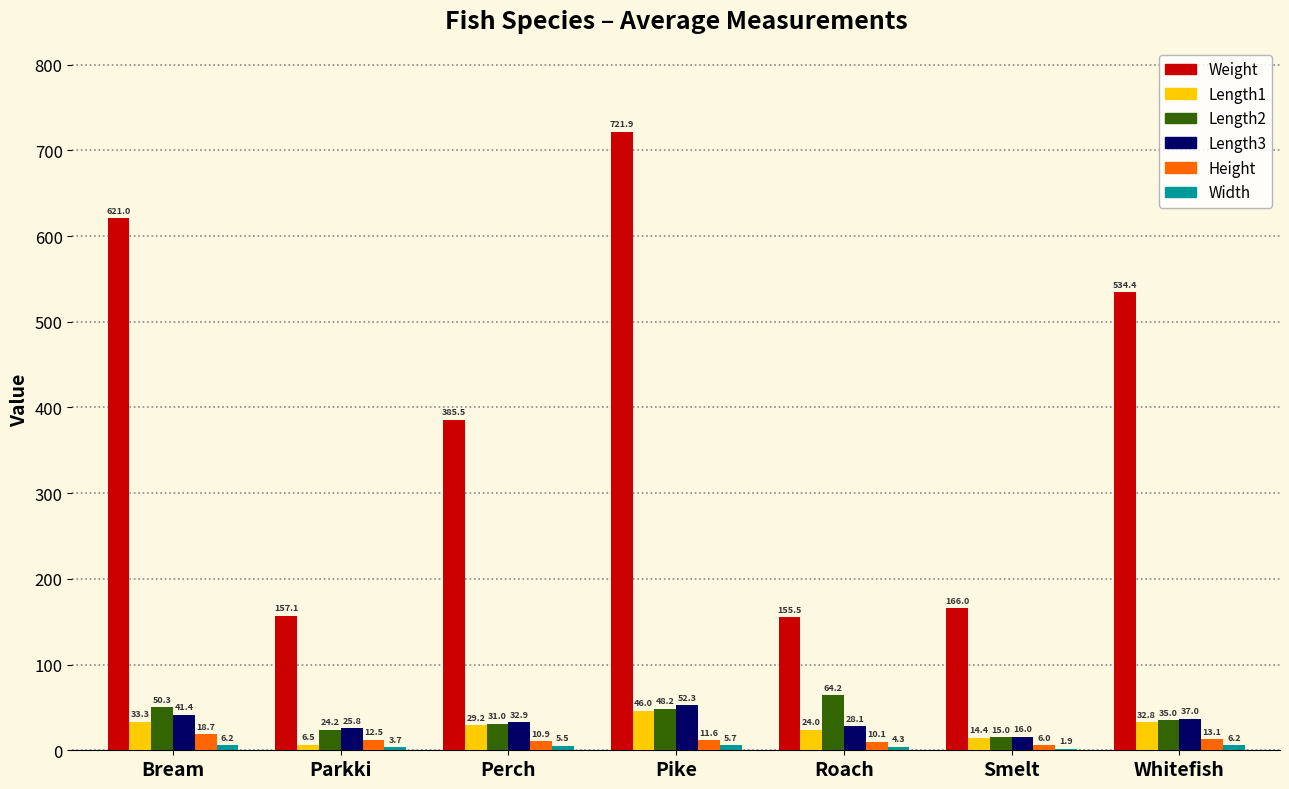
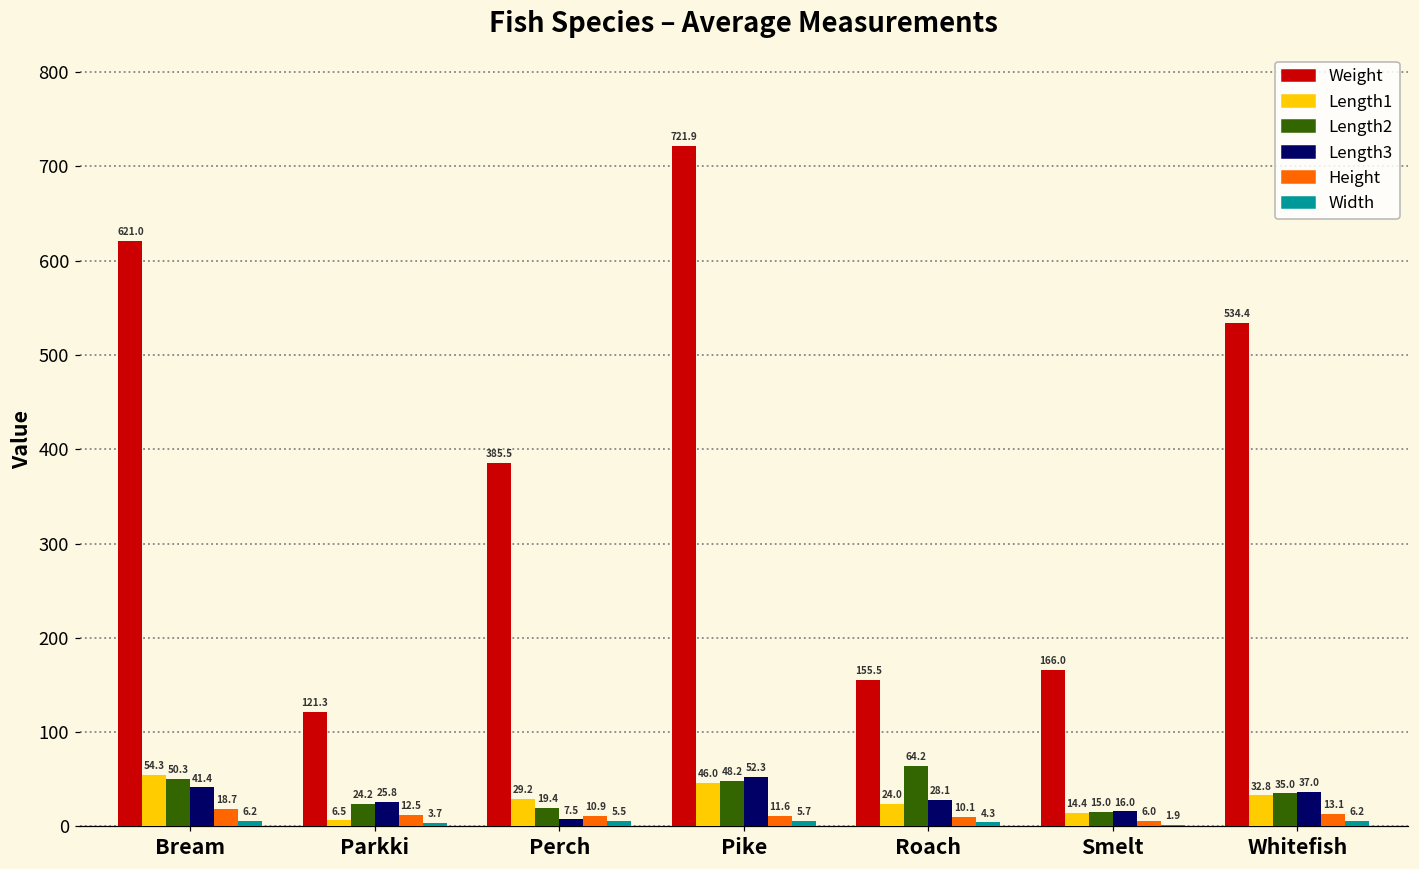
  {
    "Weight": {
      "Bream": 621.0,
-     "Parkki": 157.1,
+     "Parkki": 121.3,
      "Perch": 385.5,
      "Pike": 721.9,
      "Roach": 155.5,
      "Smelt": 166.0,
      "Whitefish": 534.4
    },
    "Length1": {
-     "Bream": 33.3,
+     "Bream": 54.3,
      "Parkki": 6.5,
      "Perch": 29.2,
      "Pike": 46.0,
      "Roach": 24.0,
      "Smelt": 14.4,
      "Whitefish": 32.8
    },
    "Length2": {
      "Bream": 50.3,
      "Parkki": 24.2,
-     "Perch": 31.0,
+     "Perch": 19.4,
      "Pike": 48.2,
      "Roach": 64.2,
      "Smelt": 15.0,
      "Whitefish": 35.0
    },
    "Length3": {
      "Bream": 41.4,
      "Parkki": 25.8,
-     "Perch": 32.9,
+     "Perch": 7.5,
      "Pike": 52.3,
      "Roach": 28.1,
      "Smelt": 16.0,
      "Whitefish": 37.0
    },
    "Height": {
      "Bream": 18.7,
      "Parkki": 12.5,
      "Perch": 10.9,
      "Pike": 11.6,
      "Roach": 10.1,
      "Smelt": 6.0,
      "Whitefish": 13.1
    },
    "Width": {
      "Bream": 6.2,
      "Parkki": 3.7,
      "Perch": 5.5,
      "Pike": 5.7,
      "Roach": 4.3,
      "Smelt": 1.9,
      "Whitefish": 6.2
    }
  }
